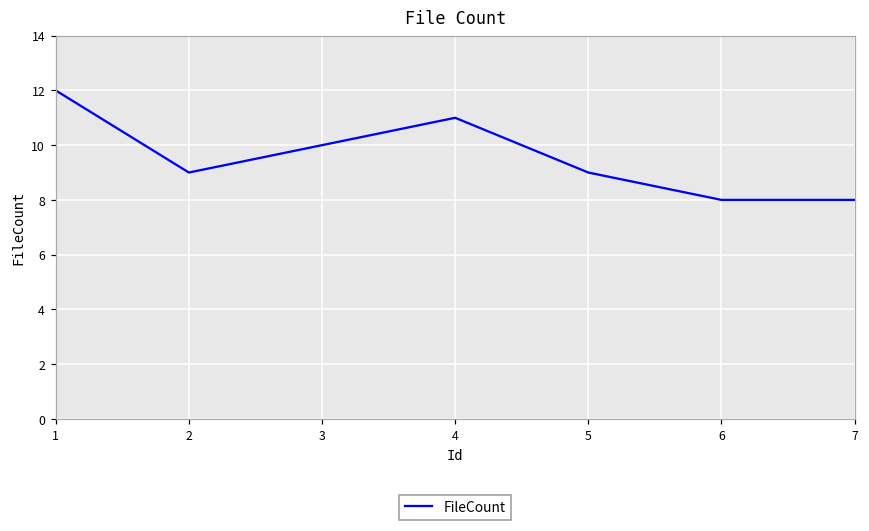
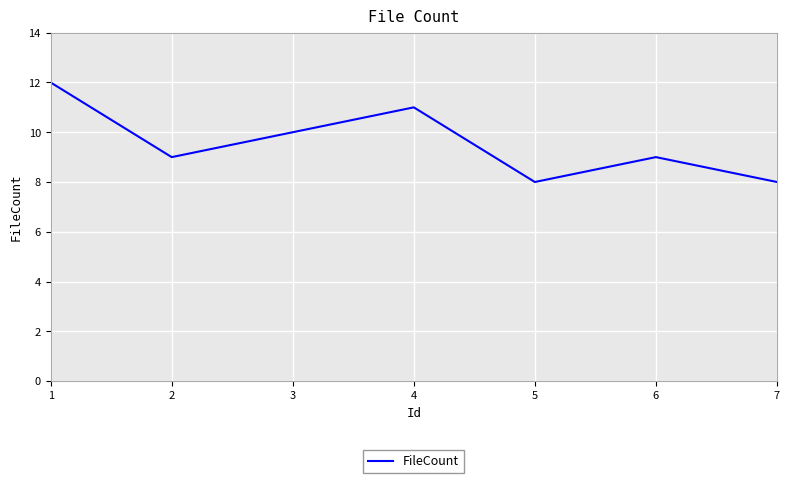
  {
    "1": 12,
    "2": 9,
    "3": 10,
    "4": 11,
-   "5": 9,
-   "6": 8,
+   "5": 8,
+   "6": 9,
    "7": 8
  }
